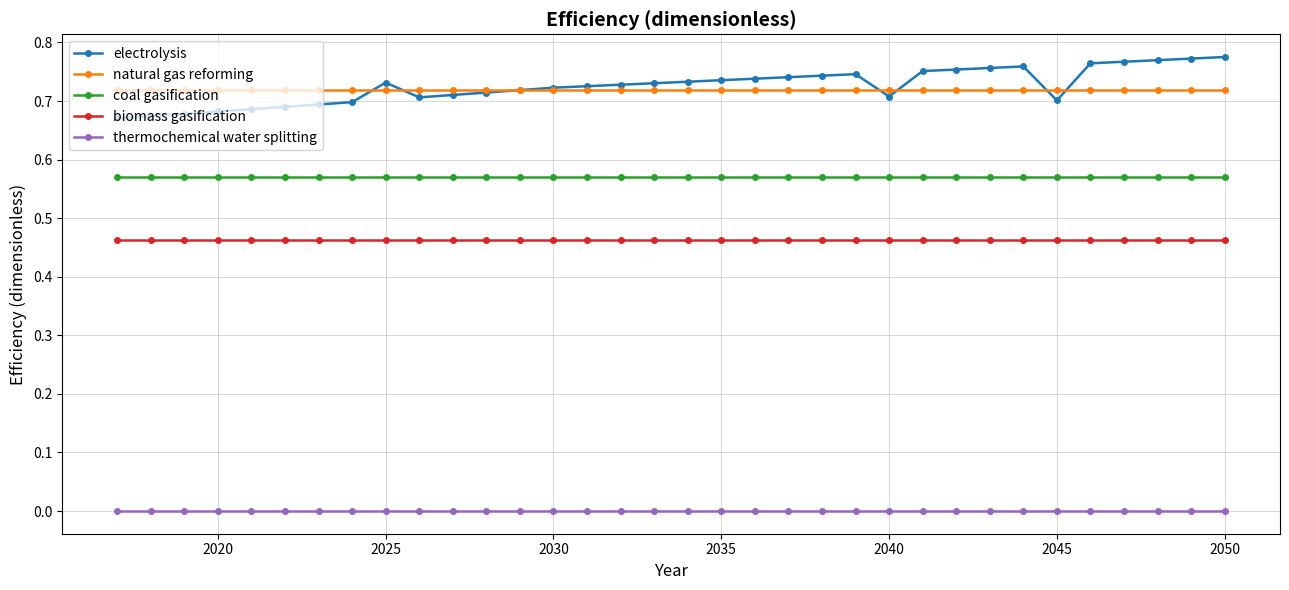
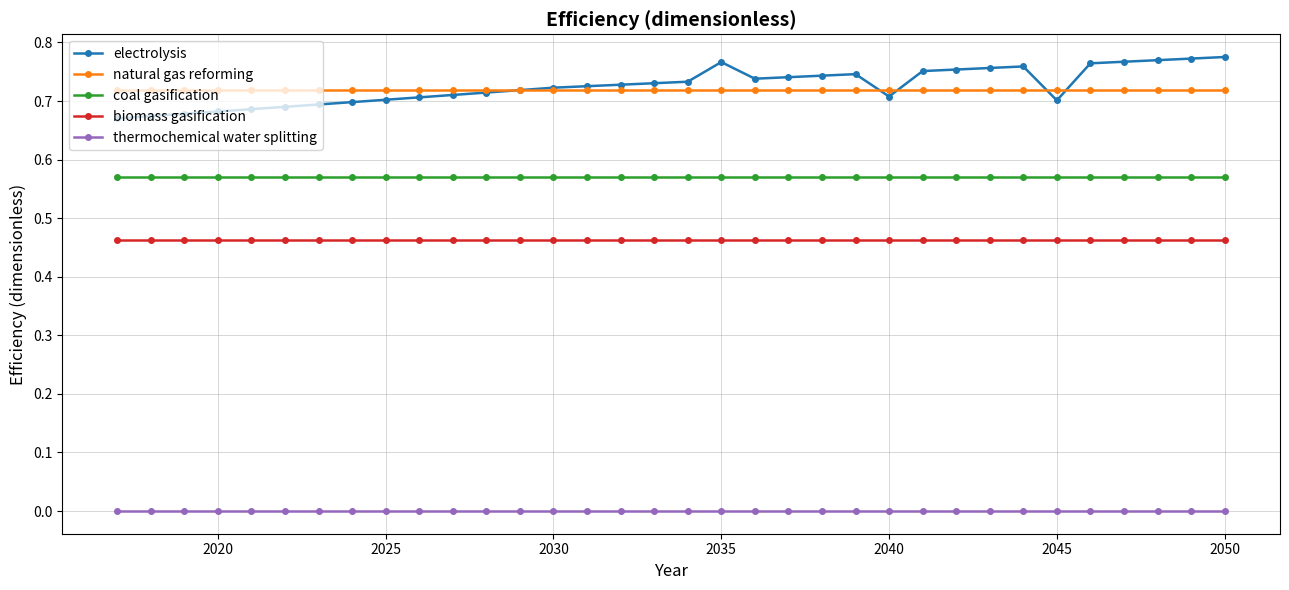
  {
    "electrolysis": {
-     "2025": 0.73,
-     "2035": 0.74,
+     "2025": 0.70,
+     "2035": 0.77,
      "2040": 0.71,
      "2045": 0.70,
      "2050": 0.78
    },
    "natural gas reforming": {
      "2025": 0.72,
      "2035": 0.72,
      "2040": 0.72,
      "2045": 0.72,
      "2050": 0.72
    },
    "coal gasification": {
      "2020": 0.57,
      "2025": 0.57,
      "2030": 0.57,
      "2035": 0.57,
      "2040": 0.57,
      "2045": 0.57,
      "2050": 0.57
    },
    "biomass gasification": {
      "2020": 0.46,
      "2025": 0.46,
      "2030": 0.46,
      "2035": 0.46,
      "2040": 0.46,
      "2045": 0.46,
      "2050": 0.46
    },
    "thermochemical water splitting": {
      "2020": 0.00,
      "2025": 0.00,
      "2030": 0.00,
      "2035": 0.00,
      "2040": 0.00,
      "2045": 0.00,
      "2050": 0.00
    }
  }
